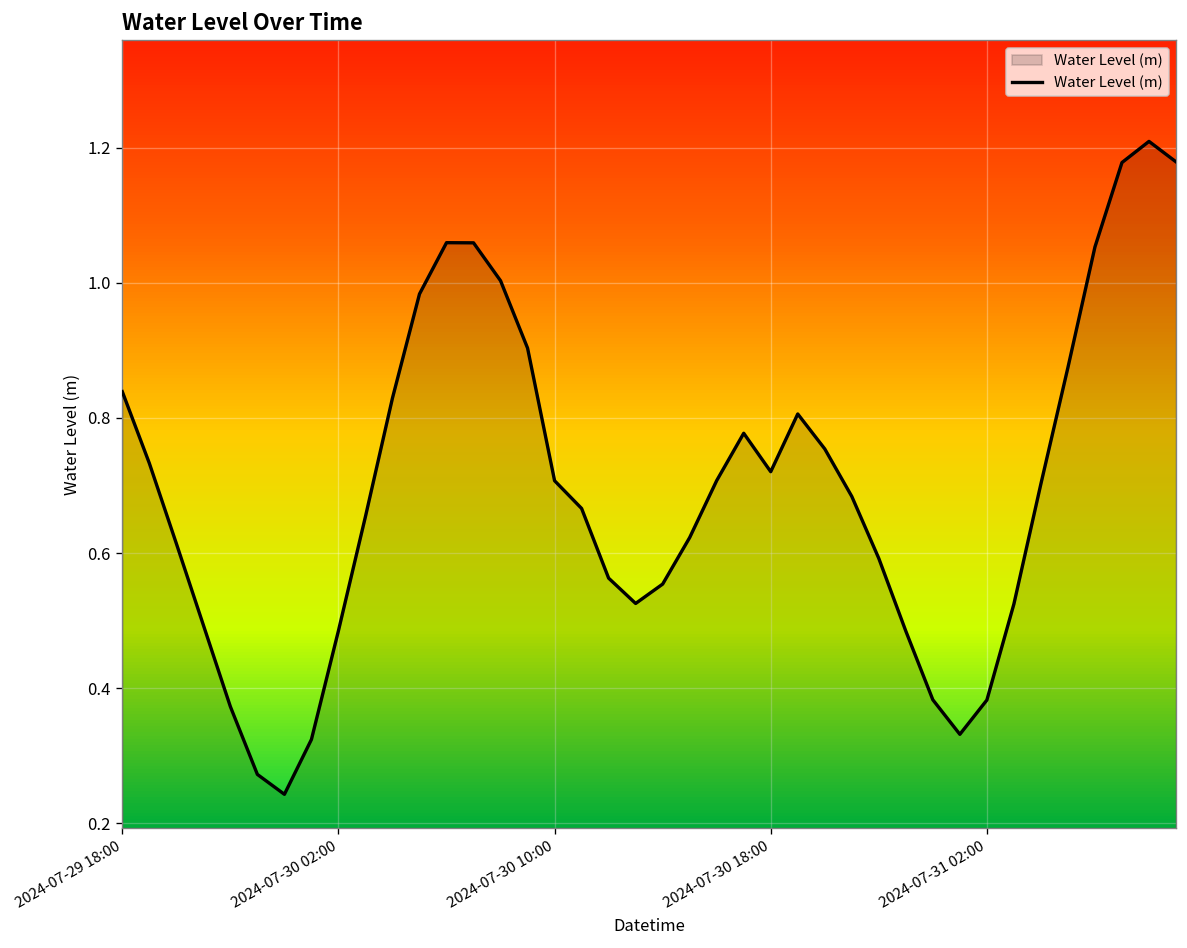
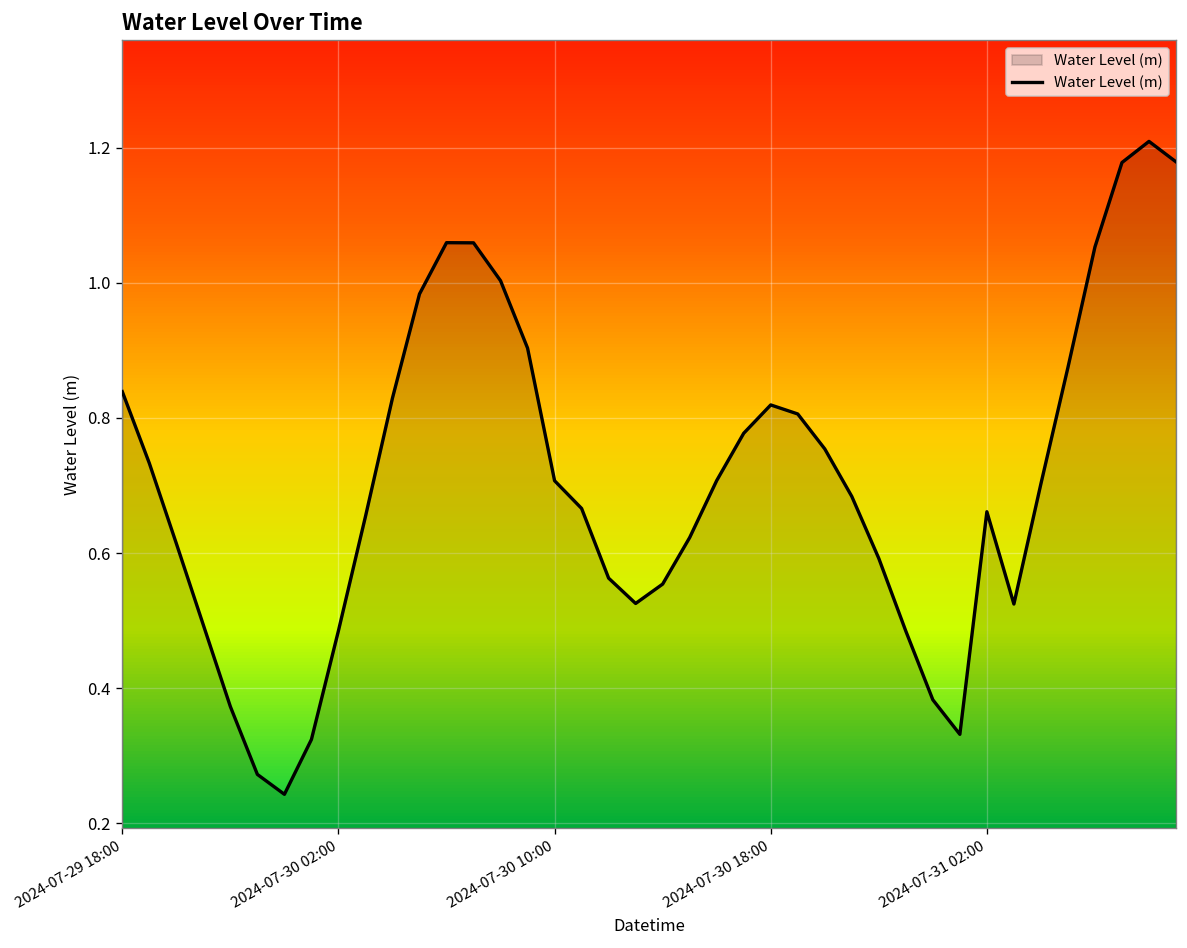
  {
    "2024-07-29 18:00": 0.84,
    "2024-07-30 02:00": 0.49,
    "2024-07-30 10:00": 0.71,
-   "2024-07-30 18:00": 0.72,
-   "2024-07-31 02:00": 0.38
+   "2024-07-30 18:00": 0.82,
+   "2024-07-31 02:00": 0.66
  }
